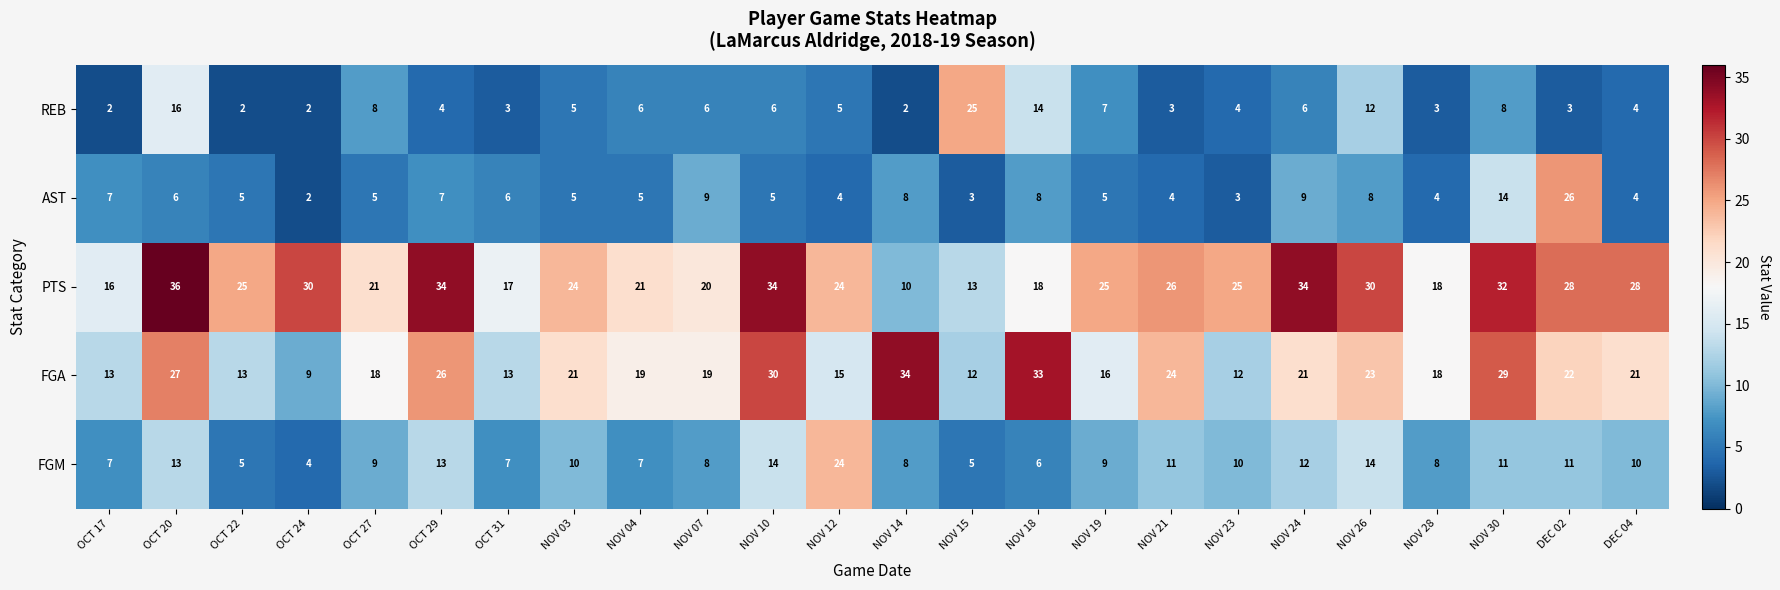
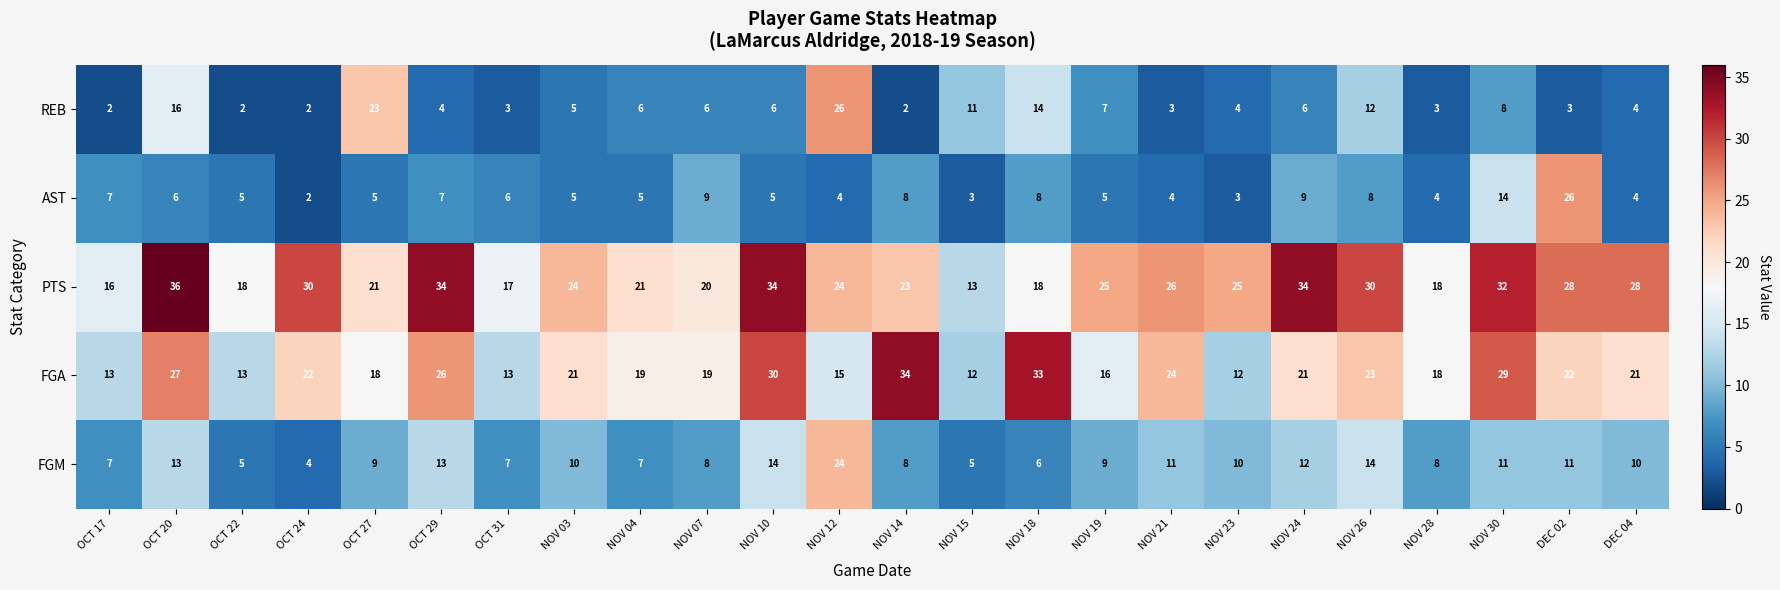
  {
    "REB": {
      "OCT 17": 2,
      "OCT 20": 16,
      "OCT 22": 2,
      "OCT 24": 2,
-     "OCT 27": 8,
+     "OCT 27": 23,
      "OCT 29": 4,
      "OCT 31": 3,
      "NOV 03": 5,
      "NOV 04": 6,
      "NOV 07": 6,
      "NOV 10": 6,
-     "NOV 12": 5,
+     "NOV 12": 26,
      "NOV 14": 2,
-     "NOV 15": 25,
+     "NOV 15": 11,
      "NOV 18": 14,
      "NOV 19": 7,
      "NOV 21": 3,
      "NOV 23": 4,
      "NOV 24": 6,
      "NOV 26": 12,
      "NOV 28": 3,
      "NOV 30": 8,
      "DEC 02": 3,
      "DEC 04": 4
    },
    "AST": {
      "OCT 17": 7,
      "OCT 20": 6,
      "OCT 22": 5,
      "OCT 24": 2,
      "OCT 27": 5,
      "OCT 29": 7,
      "OCT 31": 6,
      "NOV 03": 5,
      "NOV 04": 5,
      "NOV 07": 9,
      "NOV 10": 5,
      "NOV 12": 4,
      "NOV 14": 8,
      "NOV 15": 3,
      "NOV 18": 8,
      "NOV 19": 5,
      "NOV 21": 4,
      "NOV 23": 3,
      "NOV 24": 9,
      "NOV 26": 8,
      "NOV 28": 4,
      "NOV 30": 14,
      "DEC 02": 26,
      "DEC 04": 4
    },
    "PTS": {
      "OCT 17": 16,
      "OCT 20": 36,
-     "OCT 22": 25,
+     "OCT 22": 18,
      "OCT 24": 30,
      "OCT 27": 21,
      "OCT 29": 34,
      "OCT 31": 17,
      "NOV 03": 24,
      "NOV 04": 21,
      "NOV 07": 20,
      "NOV 10": 34,
      "NOV 12": 24,
-     "NOV 14": 10,
+     "NOV 14": 23,
      "NOV 15": 13,
      "NOV 18": 18,
      "NOV 19": 25,
      "NOV 21": 26,
      "NOV 23": 25,
      "NOV 24": 34,
      "NOV 26": 30,
      "NOV 28": 18,
      "NOV 30": 32,
      "DEC 02": 28,
      "DEC 04": 28
    },
    "FGA": {
      "OCT 17": 13,
      "OCT 20": 27,
      "OCT 22": 13,
-     "OCT 24": 9,
+     "OCT 24": 22,
      "OCT 27": 18,
      "OCT 29": 26,
      "OCT 31": 13,
      "NOV 03": 21,
      "NOV 04": 19,
      "NOV 07": 19,
      "NOV 10": 30,
      "NOV 12": 15,
      "NOV 14": 34,
      "NOV 15": 12,
      "NOV 18": 33,
      "NOV 19": 16,
      "NOV 21": 24,
      "NOV 23": 12,
      "NOV 24": 21,
      "NOV 26": 23,
      "NOV 28": 18,
      "NOV 30": 29,
      "DEC 02": 22,
      "DEC 04": 21
    },
    "FGM": {
      "OCT 17": 7,
      "OCT 20": 13,
      "OCT 22": 5,
      "OCT 24": 4,
      "OCT 27": 9,
      "OCT 29": 13,
      "OCT 31": 7,
      "NOV 03": 10,
      "NOV 04": 7,
      "NOV 07": 8,
      "NOV 10": 14,
      "NOV 12": 24,
      "NOV 14": 8,
      "NOV 15": 5,
      "NOV 18": 6,
      "NOV 19": 9,
      "NOV 21": 11,
      "NOV 23": 10,
      "NOV 24": 12,
      "NOV 26": 14,
      "NOV 28": 8,
      "NOV 30": 11,
      "DEC 02": 11,
      "DEC 04": 10
    }
  }
